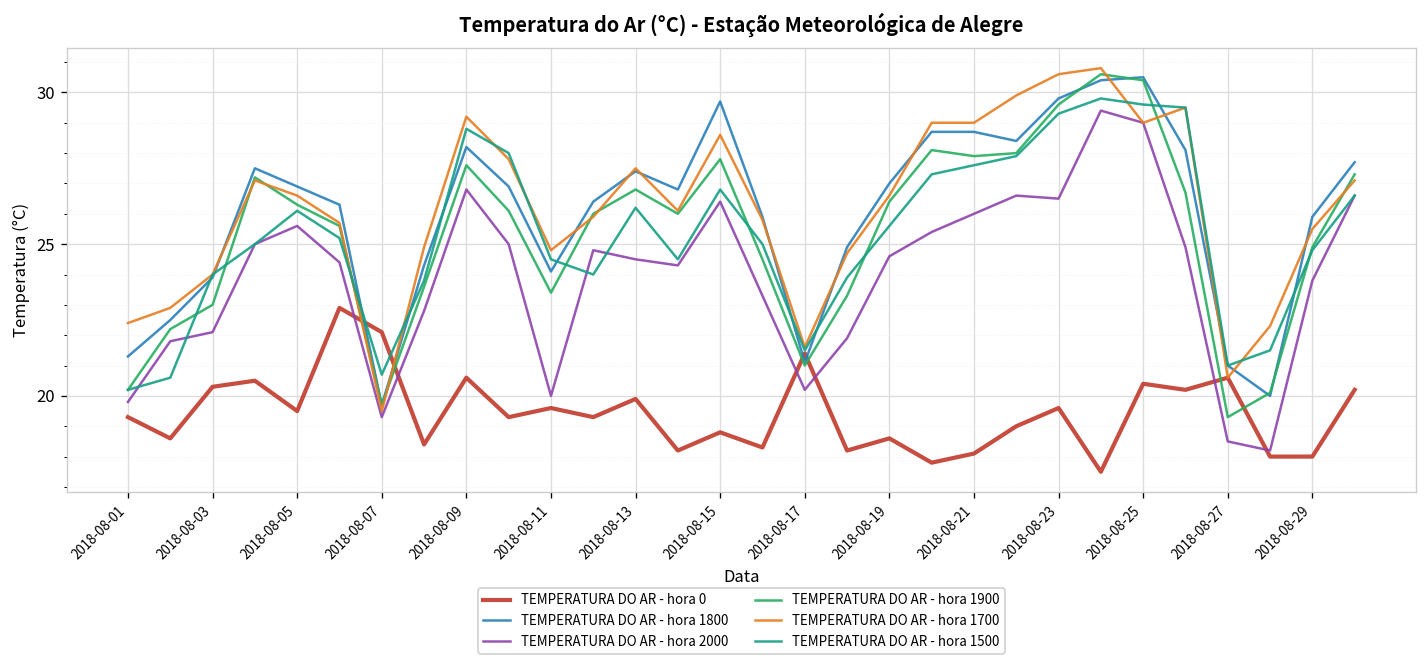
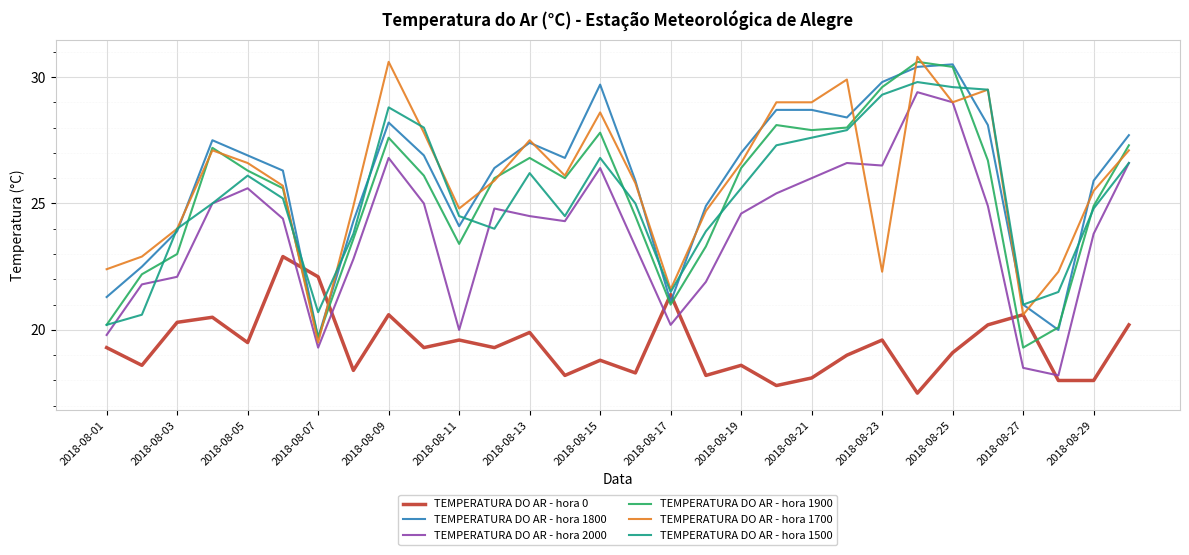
  {
    "TEMPERATURA DO AR - hora 0": {
      "2018-08-01": 19.3,
      "2018-08-03": 20.3,
      "2018-08-05": 19.5,
      "2018-08-07": 22.1,
      "2018-08-09": 20.6,
      "2018-08-11": 19.6,
      "2018-08-13": 19.9,
      "2018-08-15": 18.8,
      "2018-08-19": 18.6,
      "2018-08-21": 18.1,
      "2018-08-23": 19.6,
-     "2018-08-25": 20.4,
+     "2018-08-25": 19.1,
      "2018-08-29": 18.0
    },
    "TEMPERATURA DO AR - hora 1800": {
      "2018-08-01": 21.3,
      "2018-08-05": 26.9,
      "2018-08-09": 28.2,
      "2018-08-11": 24.1,
      "2018-08-15": 29.7,
      "2018-08-17": 21.1,
      "2018-08-19": 27.0,
      "2018-08-21": 28.7,
      "2018-08-23": 29.8,
      "2018-08-29": 25.9
    },
    "TEMPERATURA DO AR - hora 2000": {
      "2018-08-01": 19.8,
      "2018-08-03": 22.1,
      "2018-08-05": 25.6,
      "2018-08-07": 19.3,
      "2018-08-09": 26.8,
      "2018-08-11": 20.0,
      "2018-08-13": 24.5,
      "2018-08-15": 26.4,
      "2018-08-17": 20.2,
      "2018-08-19": 24.6,
      "2018-08-21": 26.0,
      "2018-08-23": 26.5,
      "2018-08-27": 18.5,
      "2018-08-29": 23.8
    },
    "TEMPERATURA DO AR - hora 1700": {
      "2018-08-01": 22.4,
      "2018-08-05": 26.6,
      "2018-08-07": 19.5,
-     "2018-08-09": 29.2,
+     "2018-08-09": 30.6,
      "2018-08-11": 24.8,
      "2018-08-15": 28.6,
      "2018-08-19": 26.6,
      "2018-08-21": 29.0,
-     "2018-08-23": 30.6,
+     "2018-08-23": 22.3,
      "2018-08-29": 25.5
    }
  }
